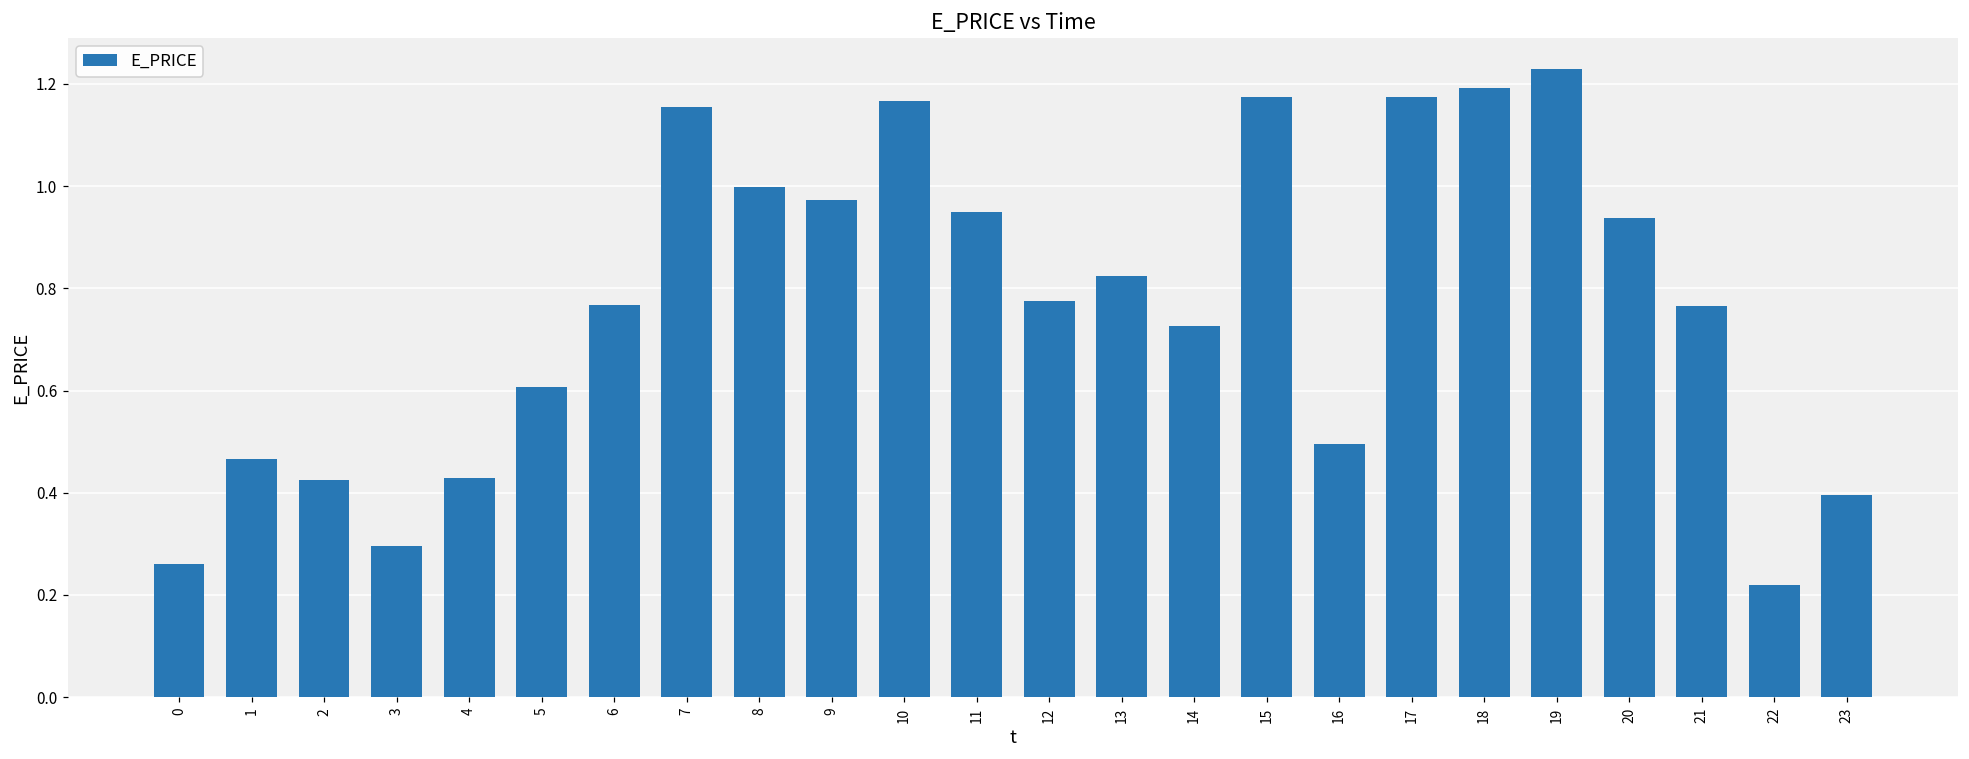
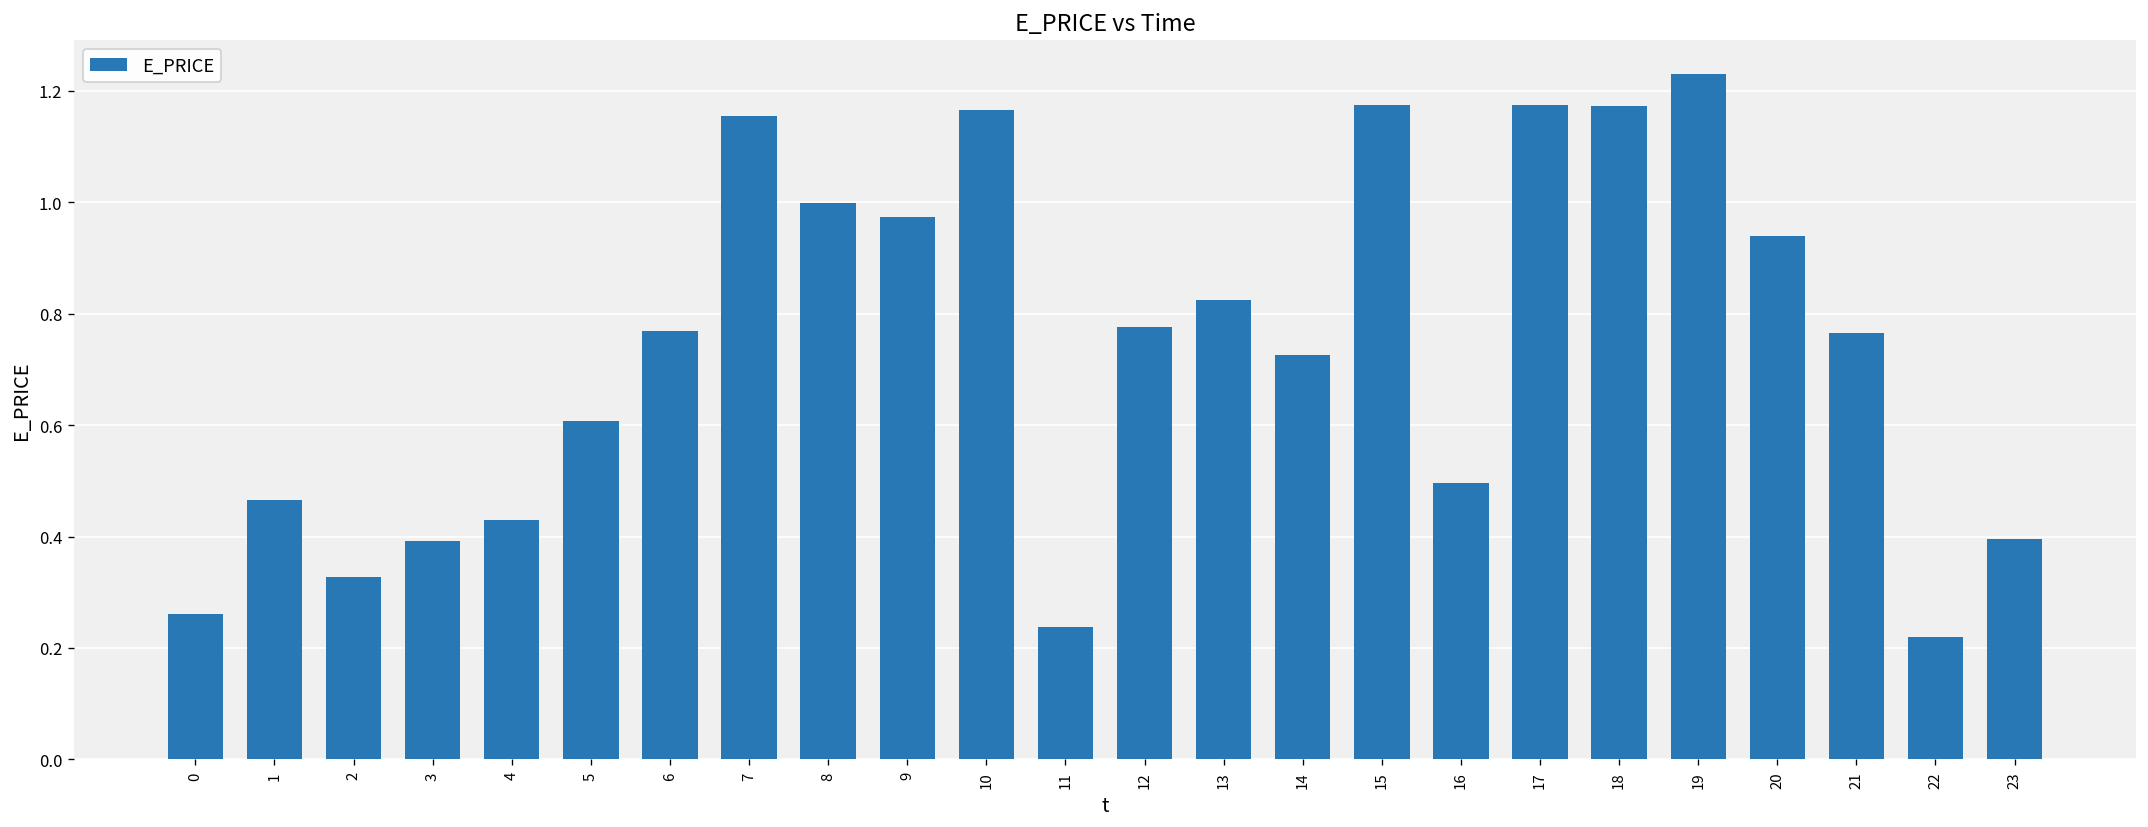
  {
    "0": 0.26,
    "1": 0.47,
-   "2": 0.43,
-   "3": 0.30,
+   "2": 0.33,
+   "3": 0.39,
    "4": 0.43,
    "5": 0.61,
    "6": 0.77,
    "7": 1.16,
    "8": 1.00,
    "9": 0.97,
    "10": 1.17,
-   "11": 0.95,
+   "11": 0.24,
    "12": 0.78,
    "13": 0.82,
    "14": 0.73,
    "15": 1.17,
    "16": 0.50,
    "17": 1.17,
-   "18": 1.19,
+   "18": 1.17,
    "19": 1.23,
    "20": 0.94,
    "21": 0.77,
    "22": 0.22,
    "23": 0.40
  }
